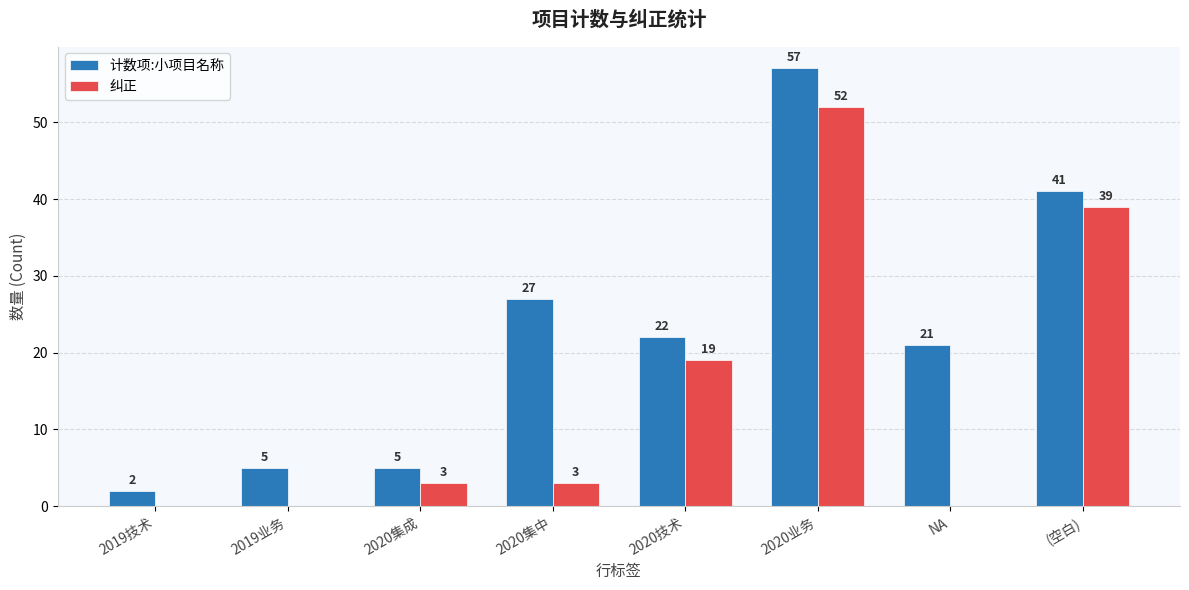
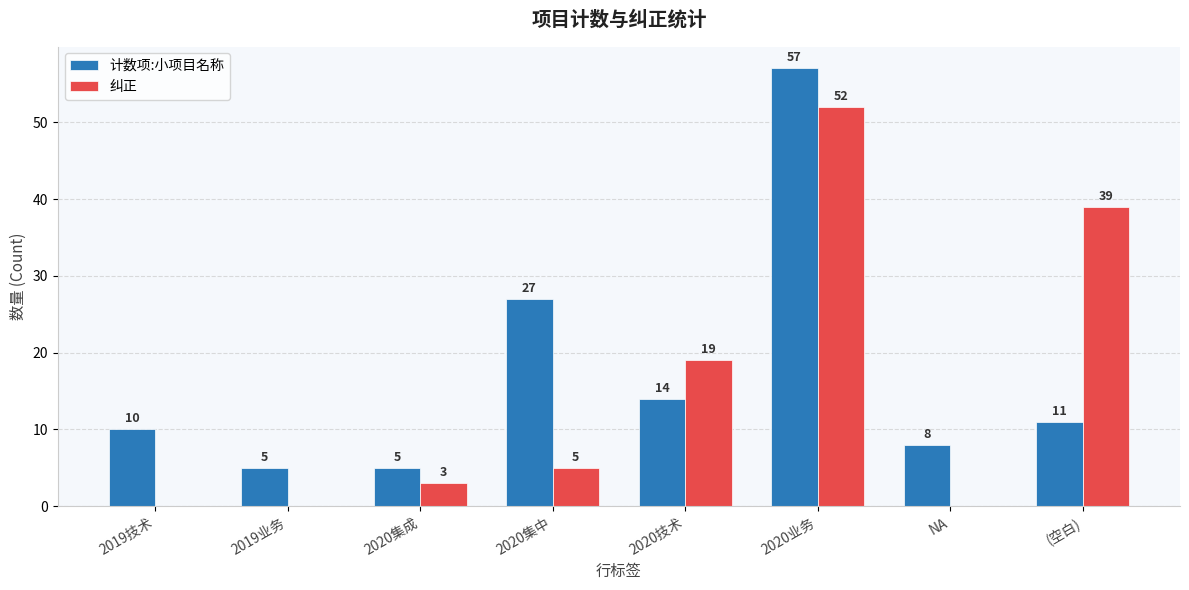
  {
    "计数项:小项目名称": {
-     "2019技术": 2,
+     "2019技术": 10,
      "2019业务": 5,
      "2020集成": 5,
      "2020集中": 27,
-     "2020技术": 22,
+     "2020技术": 14,
      "2020业务": 57,
-     "NA": 21,
-     "(空白)": 41
+     "NA": 8,
+     "(空白)": 11
    },
    "纠正": {
      "2020集成": 3,
-     "2020集中": 3,
+     "2020集中": 5,
      "2020技术": 19,
      "2020业务": 52,
      "(空白)": 39
    }
  }
